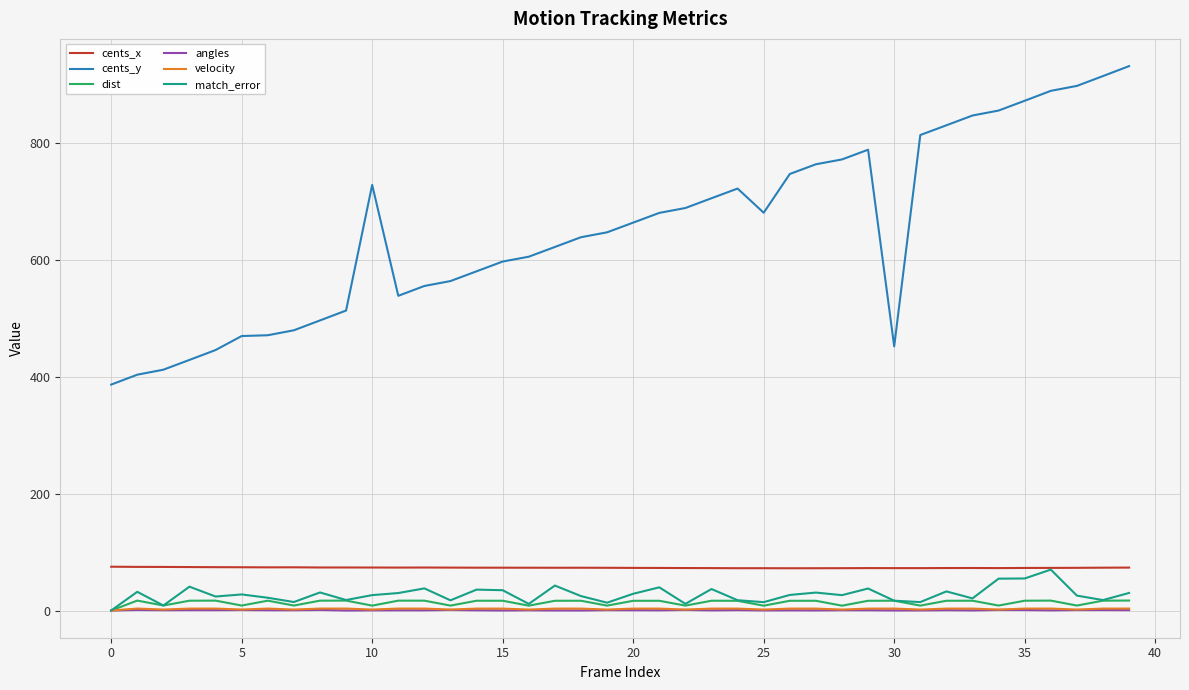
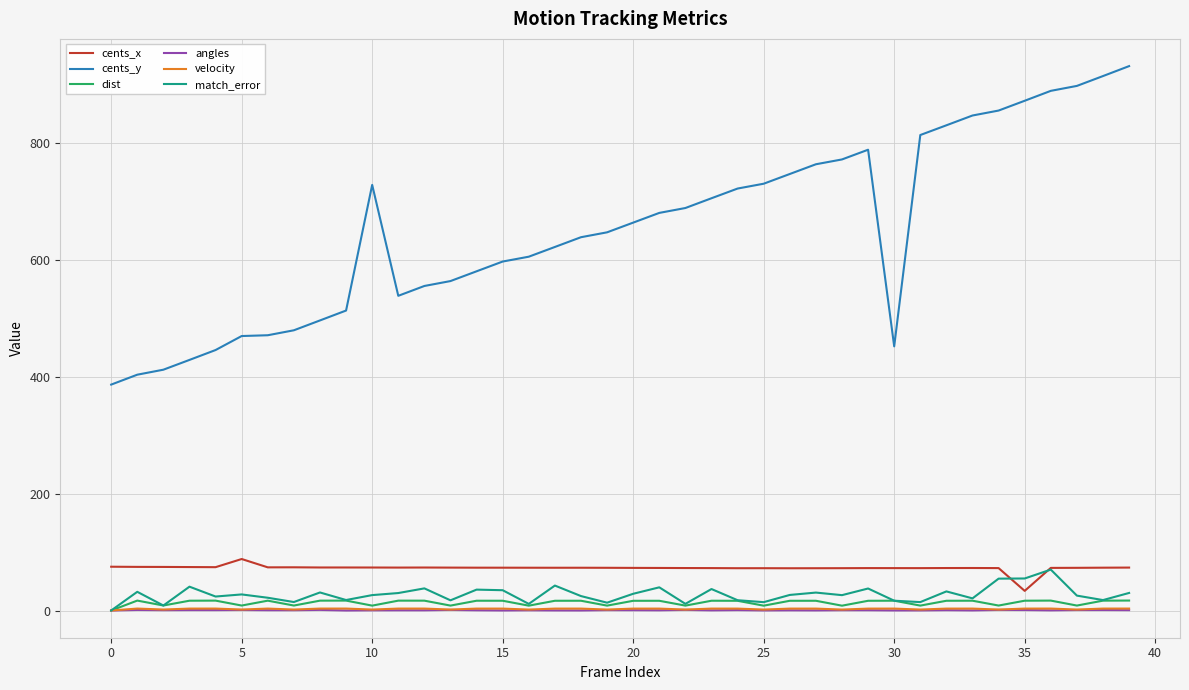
  {
    "cents_x": {
      "0": 70,
-     "5": 70,
+     "5": 90,
      "10": 70,
      "15": 70,
      "20": 70,
      "25": 70,
      "30": 70,
-     "35": 70
+     "35": 30
    },
    "cents_y": {
      "0": 390,
      "5": 470,
      "10": 730,
      "15": 600,
      "20": 660,
-     "25": 680,
+     "25": 730,
      "30": 450,
      "35": 870
    }
  }
